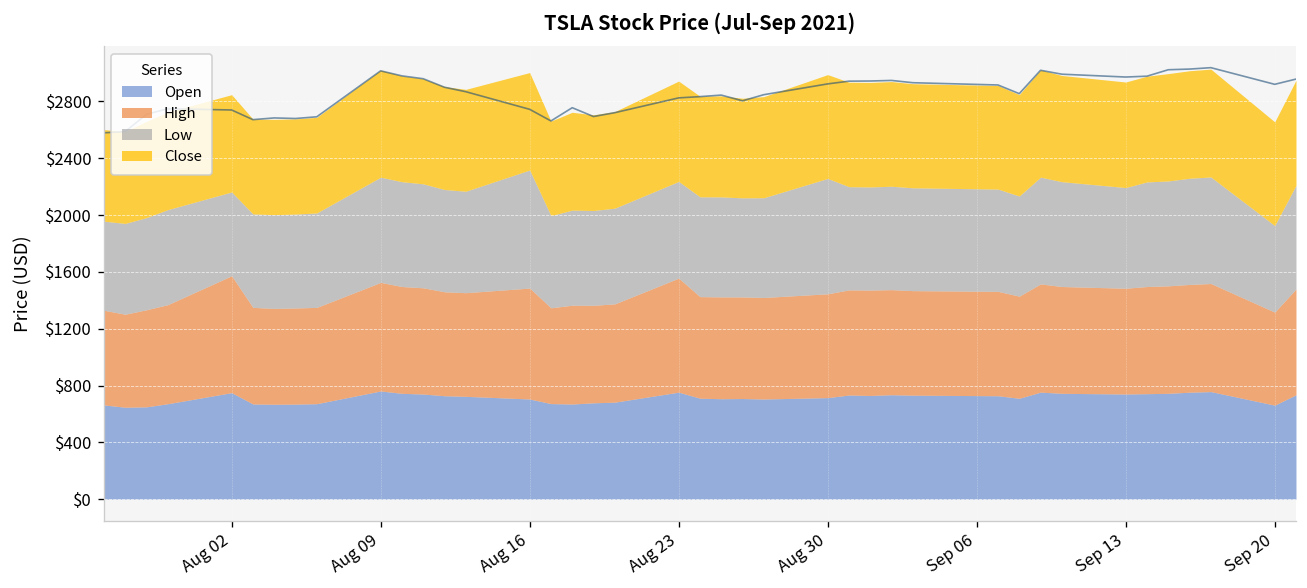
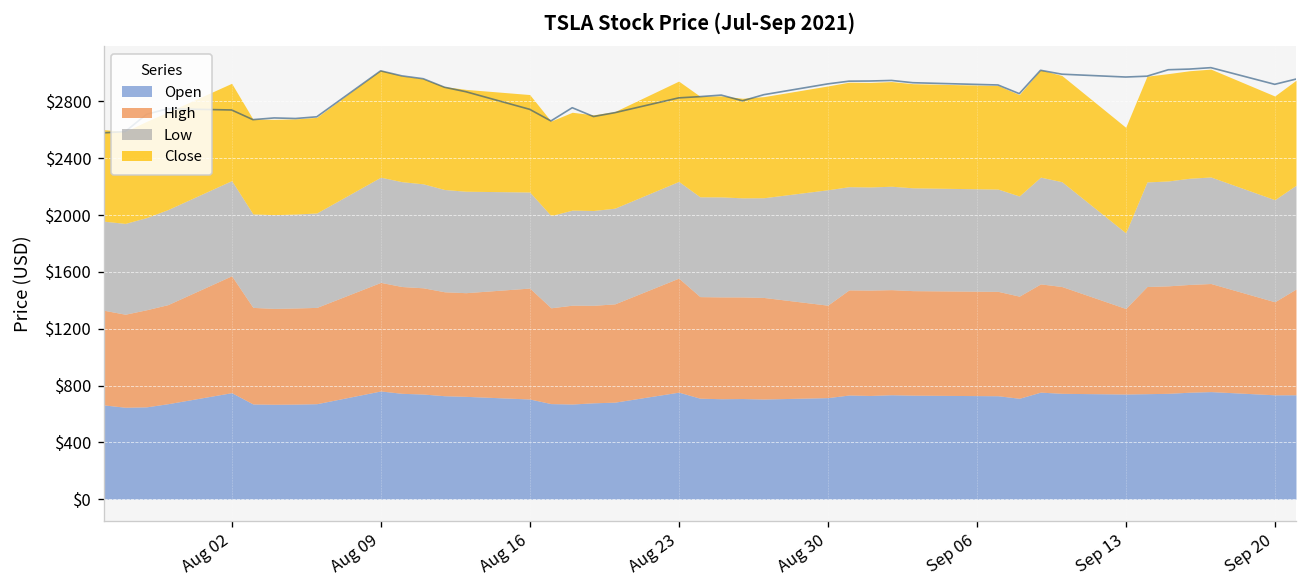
  {
    "Open": {
      "Aug 02": "$750",
      "Aug 09": "$760",
      "Aug 16": "$710",
      "Aug 23": "$750",
      "Aug 30": "$710",
      "Sep 13": "$740",
-     "Sep 20": "$660"
+     "Sep 20": "$730"
    },
    "High": {
      "Aug 02": "$820",
      "Aug 09": "$760",
      "Aug 16": "$780",
      "Aug 23": "$800",
-     "Aug 30": "$730",
-     "Sep 13": "$740",
+     "Aug 30": "$650",
+     "Sep 13": "$600",
      "Sep 20": "$660"
    },
    "Low": {
-     "Aug 02": "$590",
+     "Aug 02": "$670",
      "Aug 09": "$740",
-     "Aug 16": "$830",
+     "Aug 16": "$680",
      "Aug 23": "$680",
      "Aug 30": "$810",
-     "Sep 13": "$710",
-     "Sep 20": "$610"
+     "Sep 13": "$530",
+     "Sep 20": "$720"
    },
    "Close": {
      "Aug 02": "$690",
      "Aug 16": "$690",
      "Aug 23": "$710",
      "Sep 13": "$740",
      "Sep 20": "$730"
    }
  }
